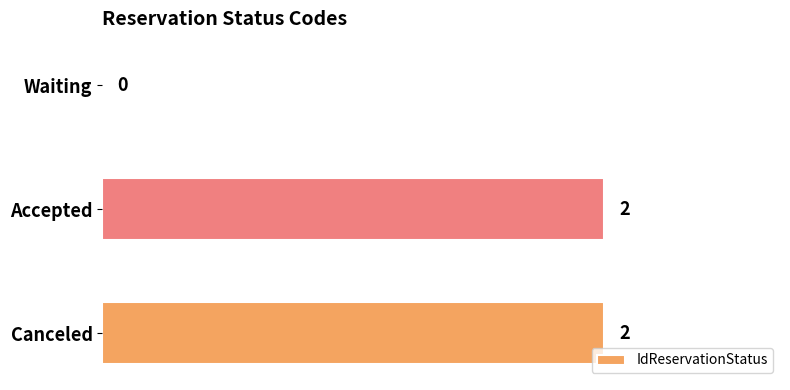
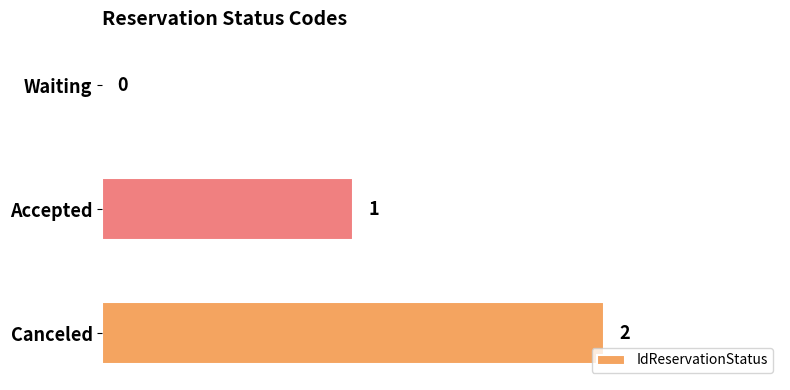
  {
    "Waiting": 0,
-   "Accepted": 2,
+   "Accepted": 1,
    "Canceled": 2
  }
